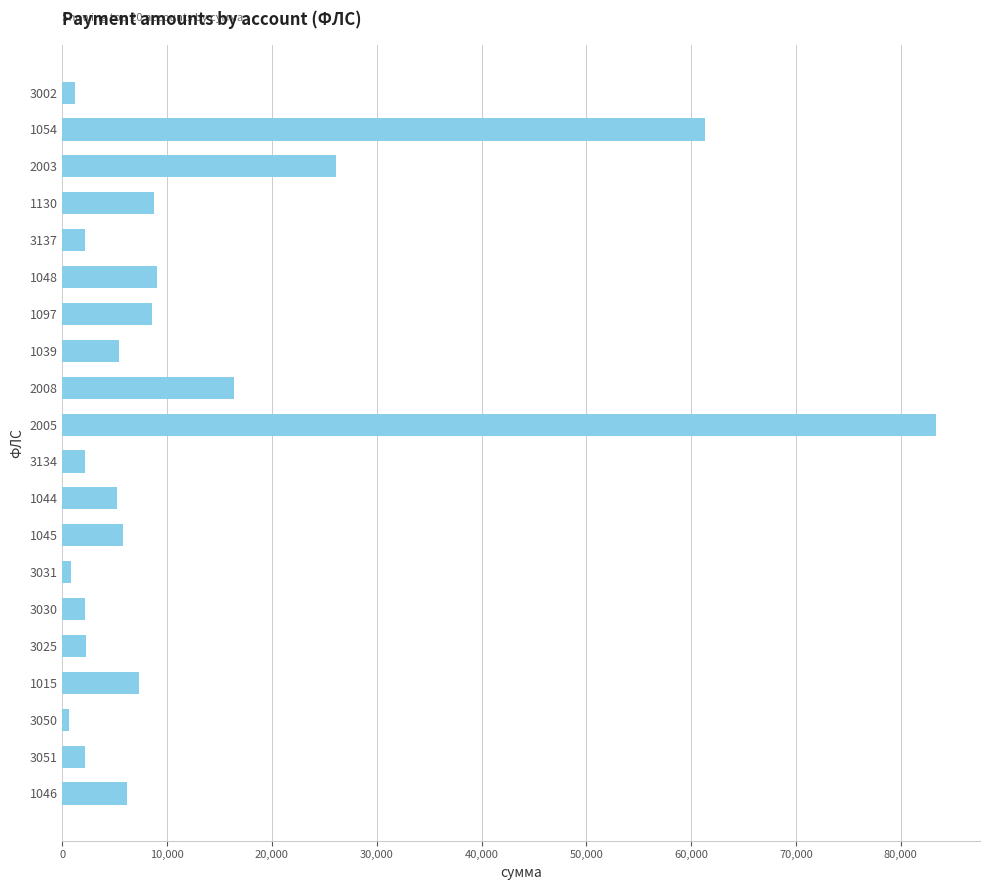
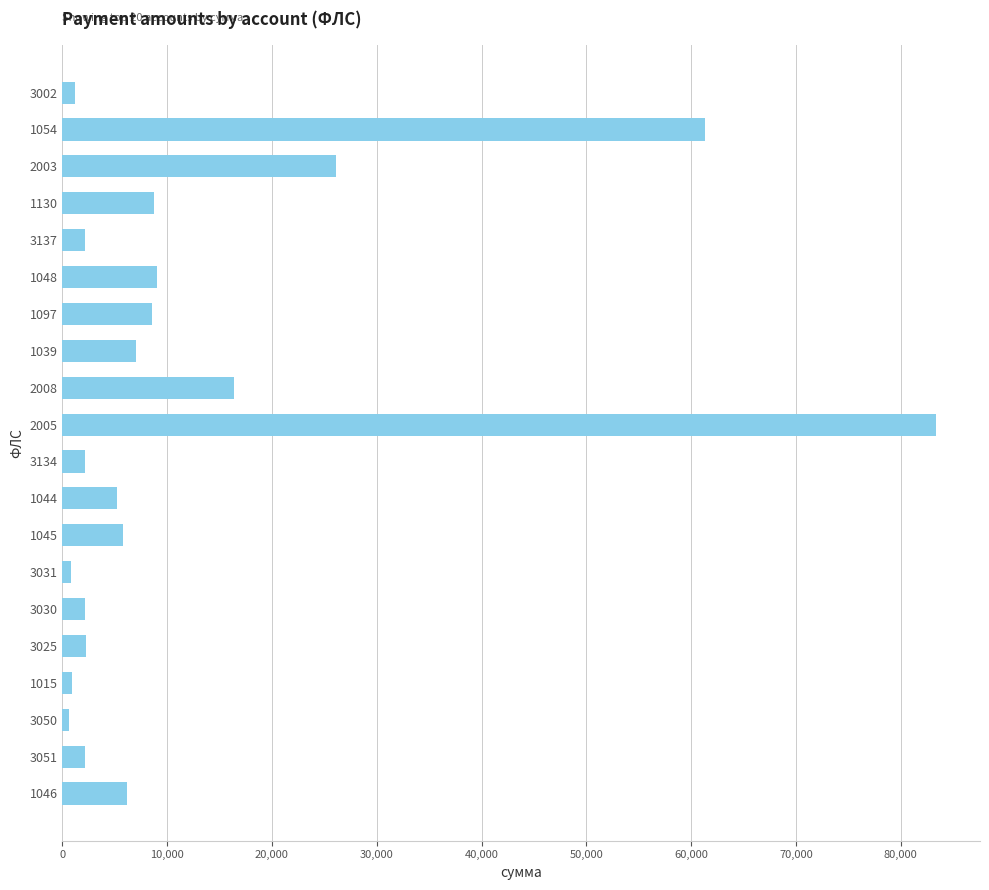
  {
    "3002": "1,200",
    "1054": "61,300",
    "2003": "26,100",
    "1130": "8,800",
    "3137": "2,200",
    "1048": "9,000",
    "1097": "8,500",
-   "1039": "5,400",
+   "1039": "7,000",
    "2008": "16,400",
    "2005": "83,400",
    "3134": "2,100",
    "1044": "5,200",
    "1045": "5,800",
    "3031": "800",
    "3030": "2,100",
    "3025": "2,300",
-   "1015": "7,300",
+   "1015": "900",
    "3050": "700",
    "3051": "2,100",
    "1046": "6,200"
  }
